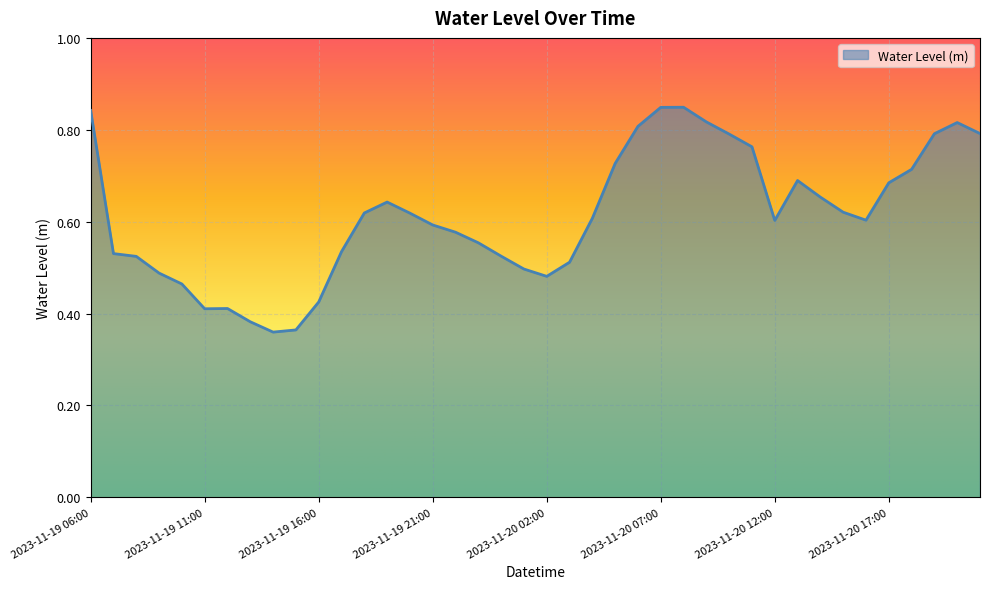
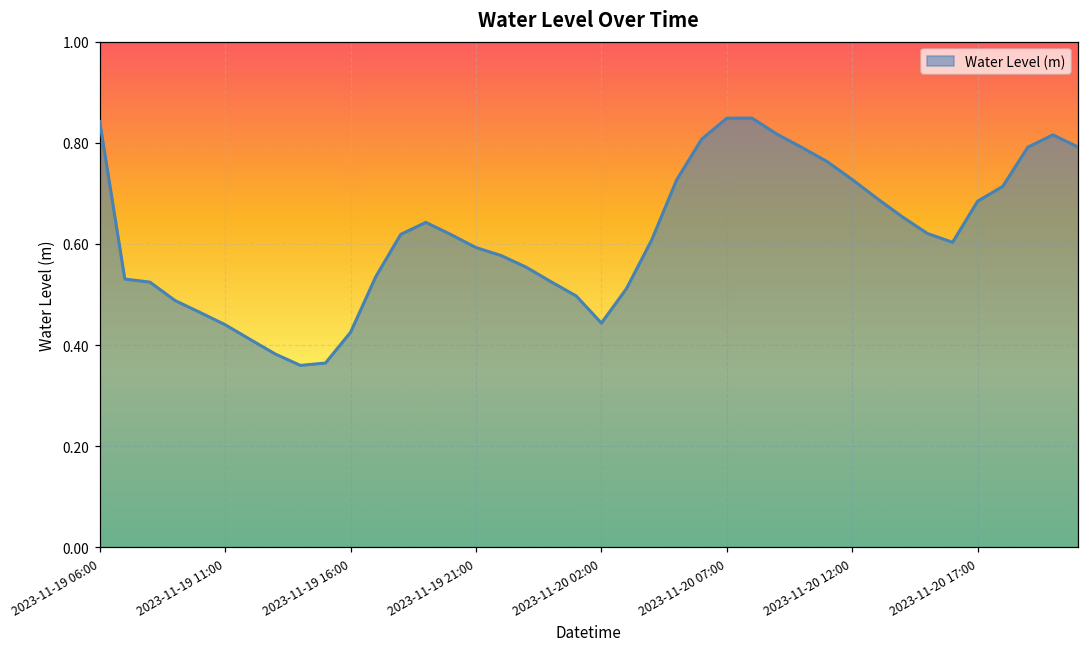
  {
    "2023-11-19 06:00": 0.84,
-   "2023-11-19 11:00": 0.41,
+   "2023-11-19 11:00": 0.44,
    "2023-11-19 16:00": 0.43,
    "2023-11-19 21:00": 0.59,
-   "2023-11-20 02:00": 0.48,
+   "2023-11-20 02:00": 0.44,
    "2023-11-20 07:00": 0.85,
-   "2023-11-20 12:00": 0.60,
+   "2023-11-20 12:00": 0.73,
    "2023-11-20 17:00": 0.68
  }
